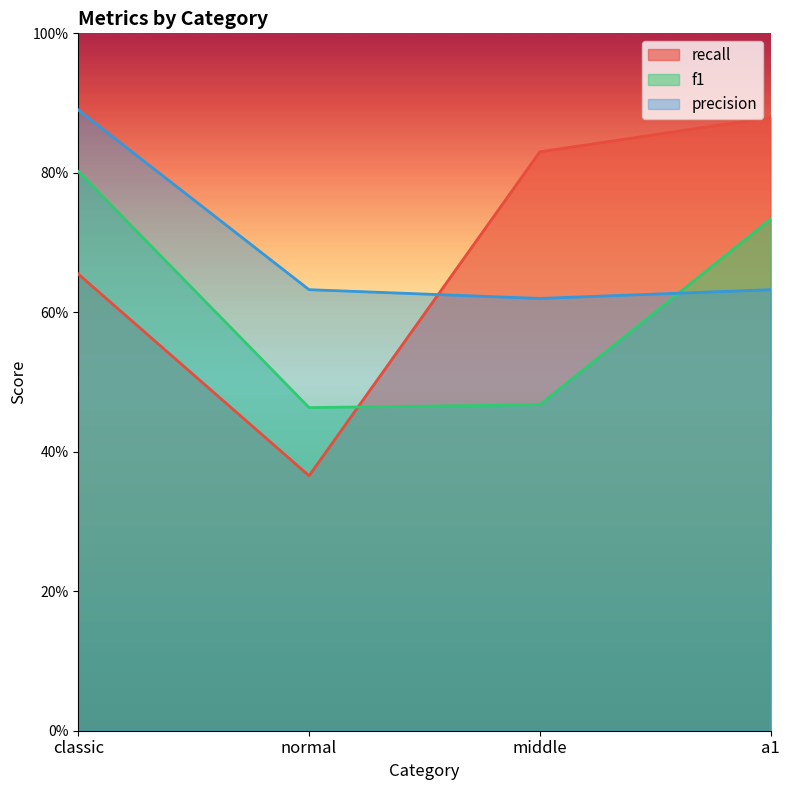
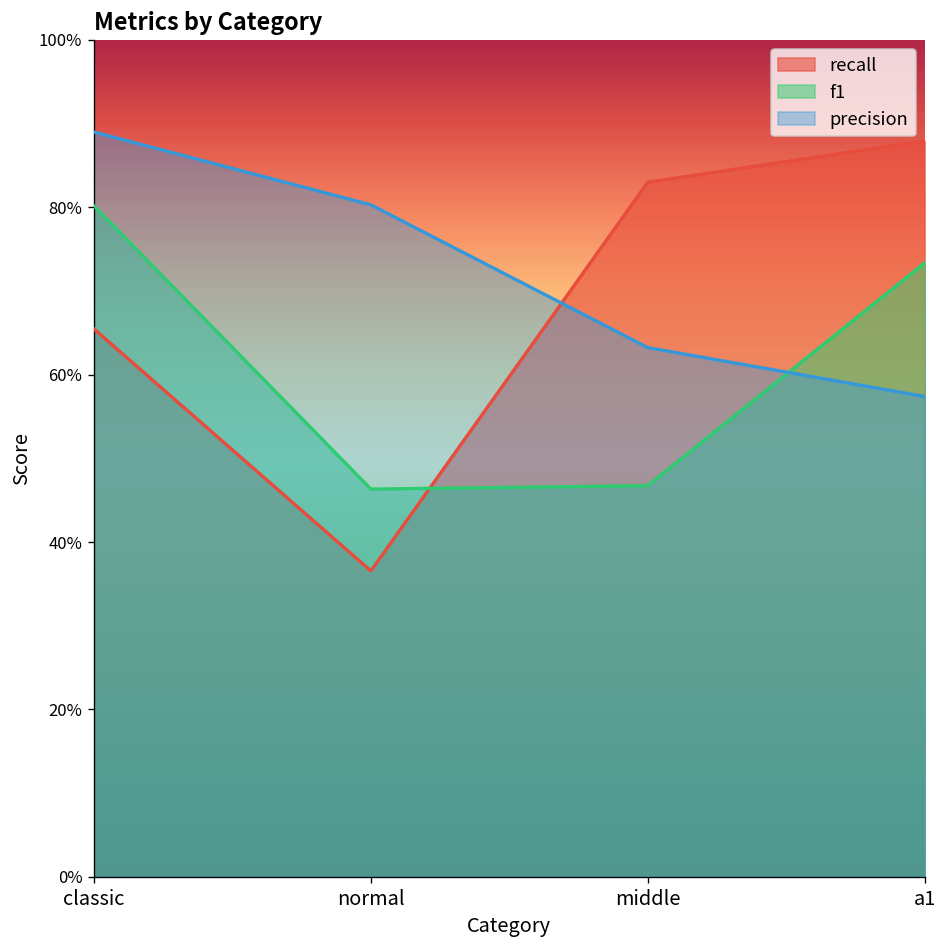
  {
    "recall": {
      "classic": "65%",
      "normal": "37%",
      "middle": "83%",
      "a1": "88%"
    },
    "f1": {
      "classic": "80%",
      "normal": "46%",
      "middle": "47%",
      "a1": "73%"
    },
    "precision": {
      "classic": "89%",
-     "normal": "63%",
-     "middle": "62%",
-     "a1": "63%"
+     "normal": "80%",
+     "middle": "63%",
+     "a1": "57%"
    }
  }
